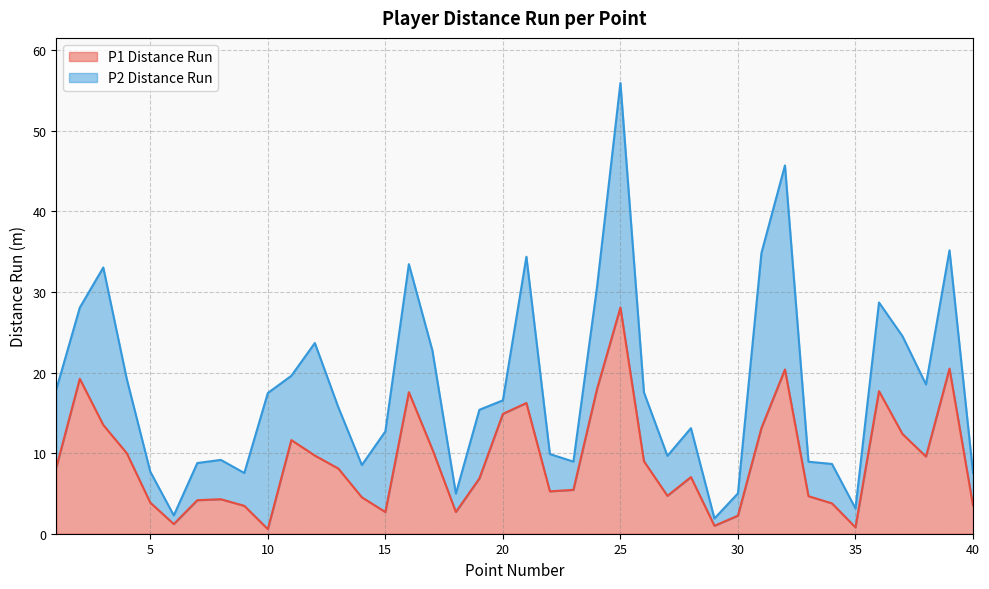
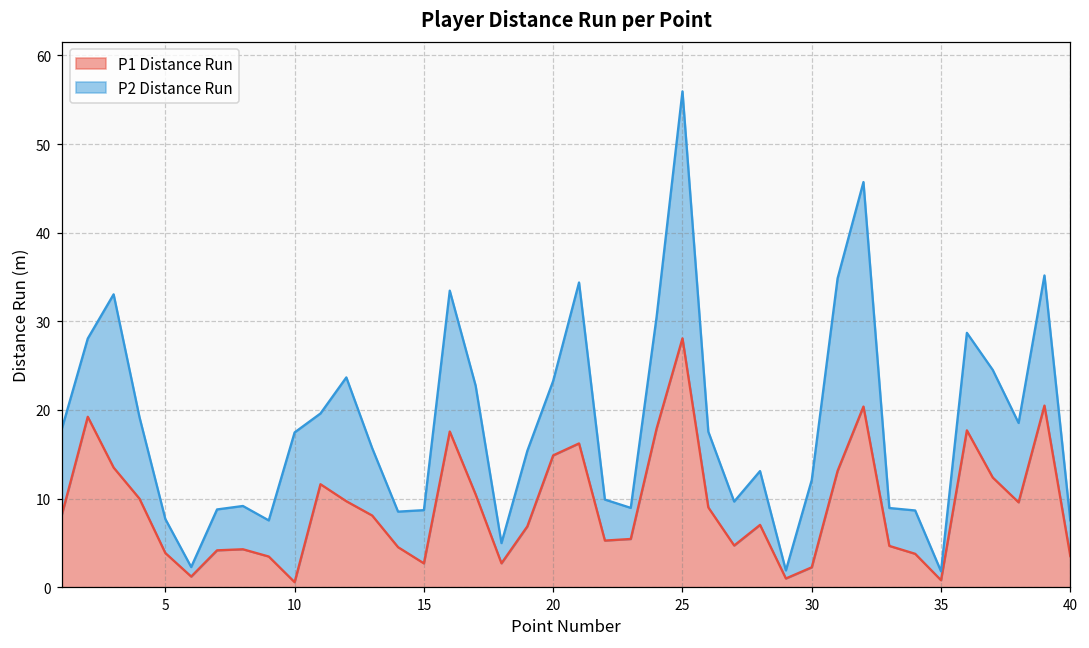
  {
    "P1 Distance Run": {
      "5": 4,
      "10": 1,
      "15": 3,
      "20": 15,
      "25": 28,
      "30": 2,
      "35": 1,
      "40": 4
    },
    "P2 Distance Run": {
      "5": 4,
      "10": 17,
-     "15": 10,
-     "20": 2,
+     "15": 6,
+     "20": 8,
      "25": 28,
-     "30": 3,
-     "35": 2,
+     "30": 10,
+     "35": 1,
      "40": 4
    }
  }
